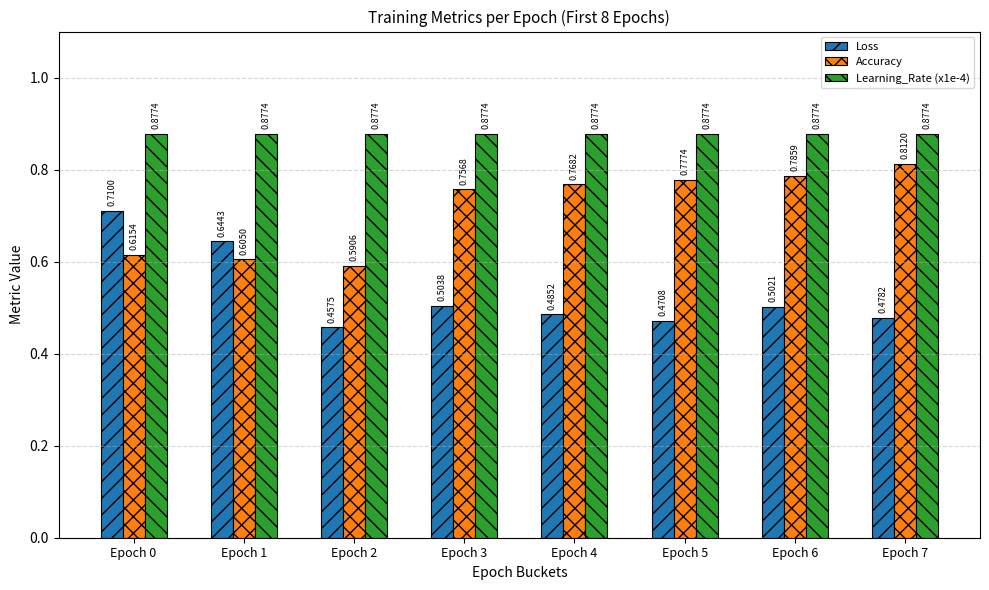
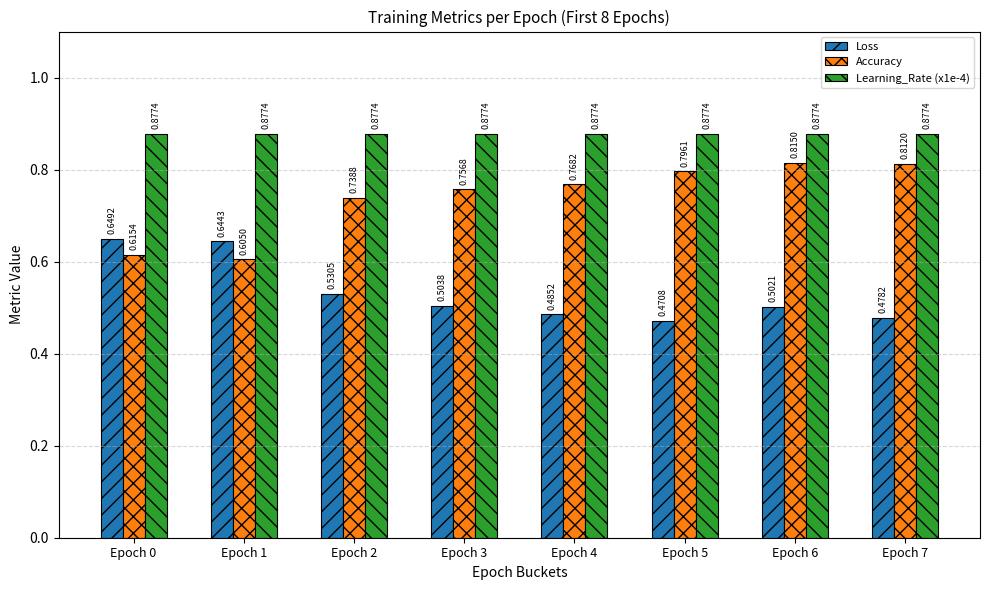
  {
    "Loss": {
-     "Epoch 0": 0.7100,
+     "Epoch 0": 0.6492,
      "Epoch 1": 0.6443,
-     "Epoch 2": 0.4575,
+     "Epoch 2": 0.5305,
      "Epoch 3": 0.5038,
      "Epoch 4": 0.4852,
      "Epoch 5": 0.4708,
      "Epoch 6": 0.5021,
      "Epoch 7": 0.4782
    },
    "Accuracy": {
      "Epoch 0": 0.6154,
      "Epoch 1": 0.6050,
-     "Epoch 2": 0.5906,
+     "Epoch 2": 0.7388,
      "Epoch 3": 0.7568,
      "Epoch 4": 0.7682,
-     "Epoch 5": 0.7774,
-     "Epoch 6": 0.7859,
+     "Epoch 5": 0.7961,
+     "Epoch 6": 0.8150,
      "Epoch 7": 0.8120
    },
    "Learning_Rate (x1e-4)": {
      "Epoch 0": 0.8774,
      "Epoch 1": 0.8774,
      "Epoch 2": 0.8774,
      "Epoch 3": 0.8774,
      "Epoch 4": 0.8774,
      "Epoch 5": 0.8774,
      "Epoch 6": 0.8774,
      "Epoch 7": 0.8774
    }
  }
